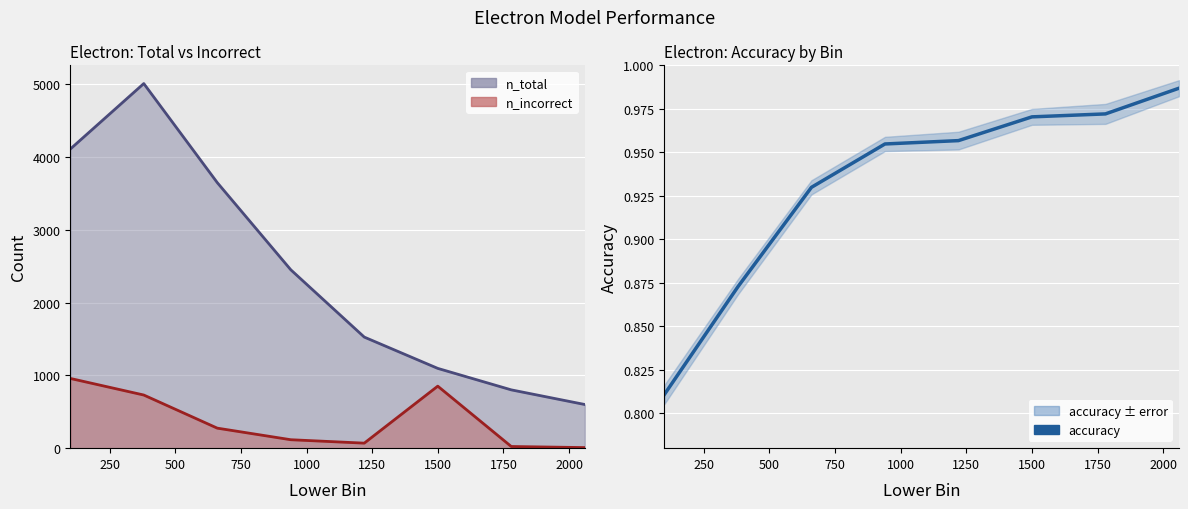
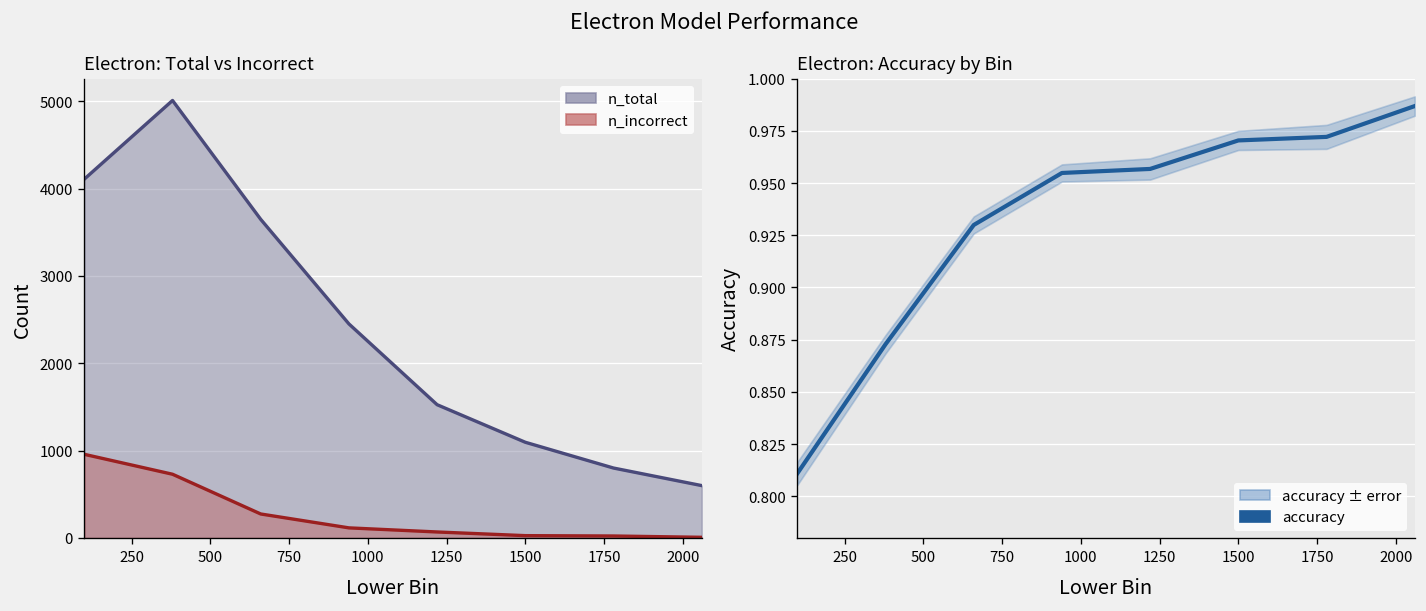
  {
    "Electron: Total vs Incorrect": {
      "n_total": {
        "1500": 1100
      },
      "n_incorrect": {
-       "1500": 900
+       "1500": 0
      }
    },
    "Electron: Accuracy by Bin": {
      "accuracy": {
        "1500": 0.970
      }
    }
  }
